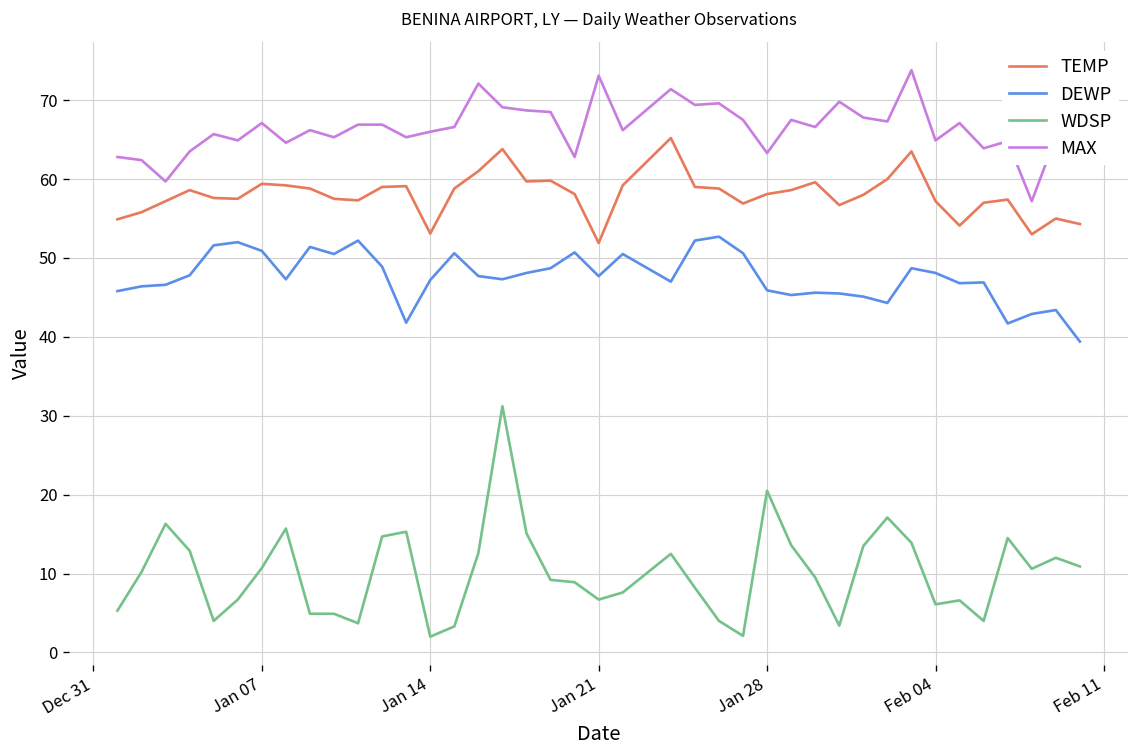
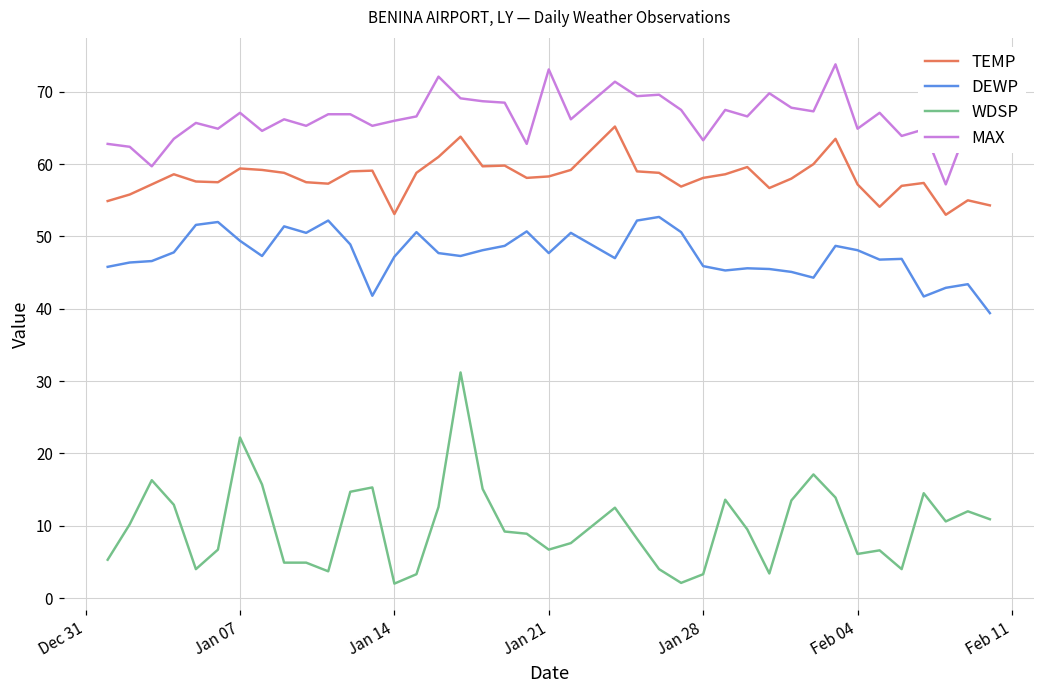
  {
    "TEMP": {
      "Jan 07": 59,
      "Jan 14": 53,
-     "Jan 21": 52,
+     "Jan 21": 58,
      "Jan 28": 58,
      "Feb 04": 57
    },
    "DEWP": {
-     "Jan 07": 51,
+     "Jan 07": 49,
      "Jan 14": 47,
      "Jan 21": 48,
      "Jan 28": 46,
      "Feb 04": 48
    },
    "WDSP": {
-     "Jan 07": 11,
+     "Jan 07": 22,
      "Jan 14": 2,
      "Jan 21": 7,
-     "Jan 28": 21,
+     "Jan 28": 3,
      "Feb 04": 6
    },
    "MAX": {
      "Jan 07": 67,
      "Jan 14": 66,
      "Jan 21": 73,
      "Jan 28": 63,
      "Feb 04": 65
    }
  }
